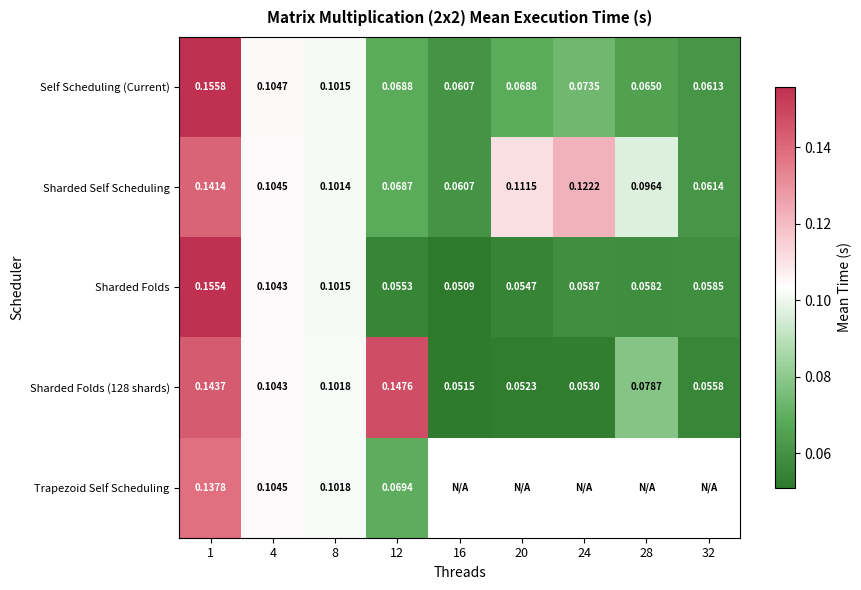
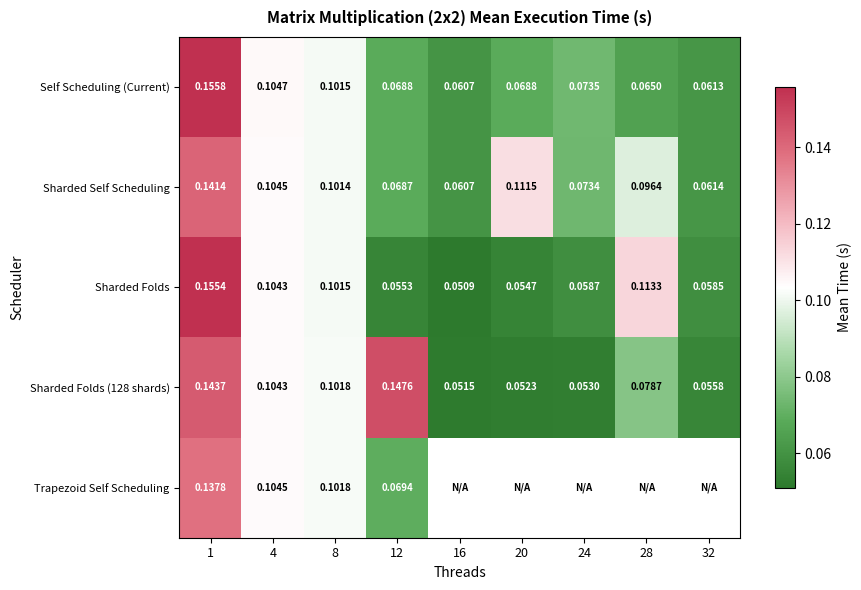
  {
    "Self Scheduling (Current)": {
      "1": 0.1558,
      "4": 0.1047,
      "8": 0.1015,
      "12": 0.0688,
      "16": 0.0607,
      "20": 0.0688,
      "24": 0.0735,
      "28": 0.0650,
      "32": 0.0613
    },
    "Sharded Self Scheduling": {
      "1": 0.1414,
      "4": 0.1045,
      "8": 0.1014,
      "12": 0.0687,
      "16": 0.0607,
      "20": 0.1115,
-     "24": 0.1222,
+     "24": 0.0734,
      "28": 0.0964,
      "32": 0.0614
    },
    "Sharded Folds": {
      "1": 0.1554,
      "4": 0.1043,
      "8": 0.1015,
      "12": 0.0553,
      "16": 0.0509,
      "20": 0.0547,
      "24": 0.0587,
-     "28": 0.0582,
+     "28": 0.1133,
      "32": 0.0585
    },
    "Sharded Folds (128 shards)": {
      "1": 0.1437,
      "4": 0.1043,
      "8": 0.1018,
      "12": 0.1476,
      "16": 0.0515,
      "20": 0.0523,
      "24": 0.0530,
      "28": 0.0787,
      "32": 0.0558
    },
    "Trapezoid Self Scheduling": {
      "1": 0.1378,
      "4": 0.1045,
      "8": 0.1018,
      "12": 0.0694
    }
  }
